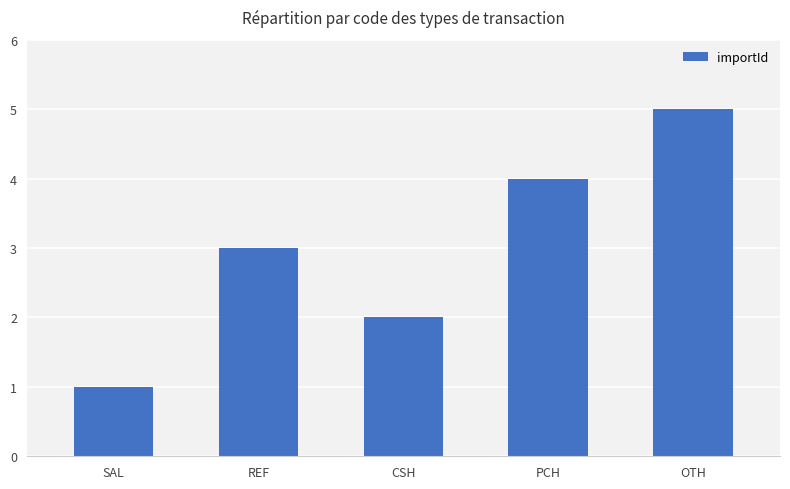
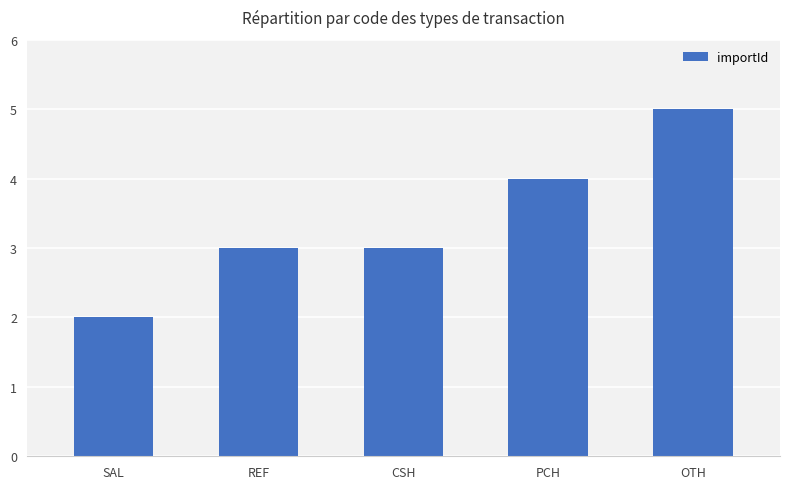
  {
-   "SAL": 1,
+   "SAL": 2,
    "REF": 3,
-   "CSH": 2,
+   "CSH": 3,
    "PCH": 4,
    "OTH": 5
  }
